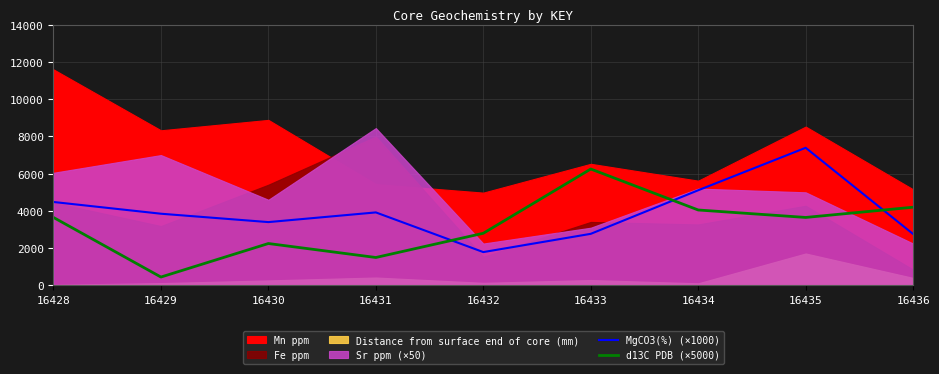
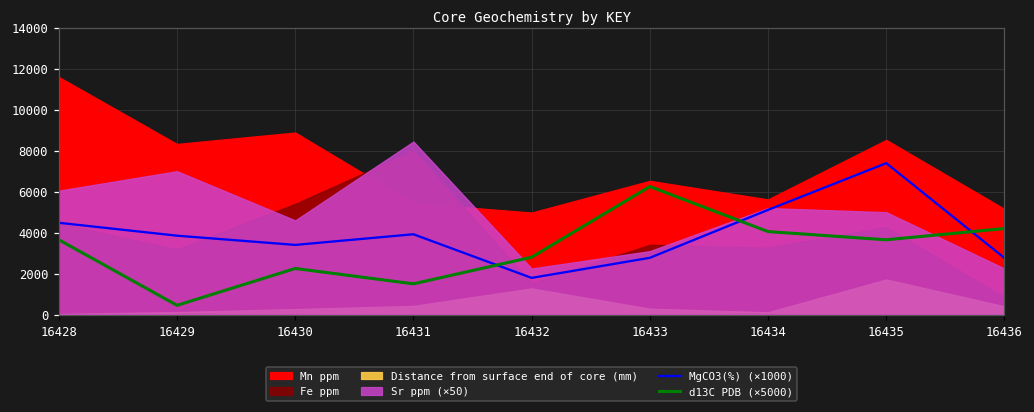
  {
    "Mn ppm": {
      "16428": 11600,
      "16429": 8300,
      "16430": 8900,
      "16431": 5400,
      "16432": 5000,
      "16433": 6500,
      "16434": 5600,
      "16435": 8500,
      "16436": 5200
    },
    "MgCO3(%) (×1000)": {
      "16429": 3900,
      "16430": 3400,
      "16431": 3900,
      "16432": 1800,
      "16433": 2800,
      "16435": 7400,
      "16436": 2800
    },
    "d13C PDB (×5000)": {
      "16428": 3700,
      "16429": 500,
      "16430": 2300,
      "16431": 1500,
      "16432": 2800,
      "16433": 6300,
      "16434": 4100,
      "16435": 3700,
      "16436": 4200
    },
    "Fe ppm": {
      "16429": 3200,
      "16430": 5400,
      "16431": 8000,
      "16432": 1500,
      "16433": 3400,
      "16434": 3300,
      "16435": 4300,
      "16436": 900
    },
    "Distance from surface end of core (mm)": {
      "16430": 300,
      "16431": 400,
-     "16432": 100,
+     "16432": 1300,
      "16433": 300,
      "16435": 1700,
      "16436": 400
    },
    "Sr ppm (×50)": {
      "16428": 6100,
      "16429": 7000,
      "16430": 4600,
      "16431": 8500,
      "16432": 2300,
      "16433": 3100,
      "16435": 5000,
      "16436": 2300
    }
  }
